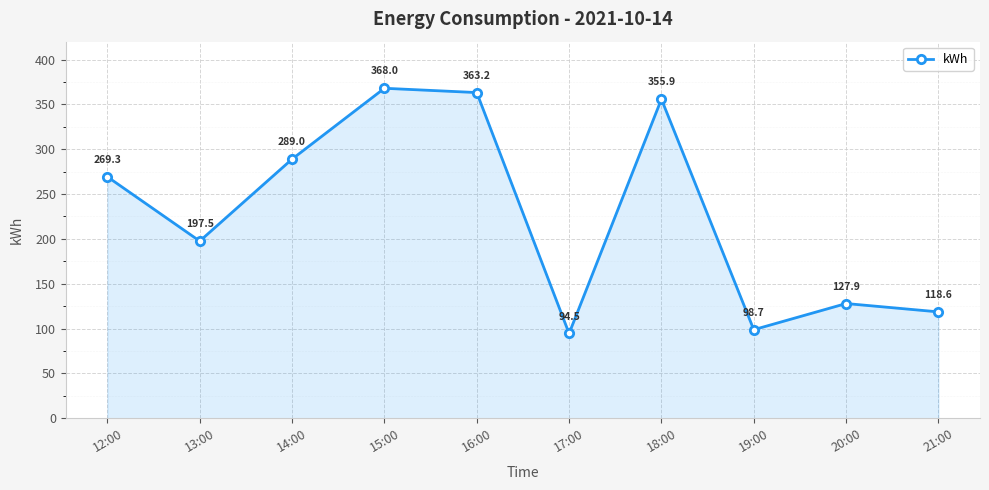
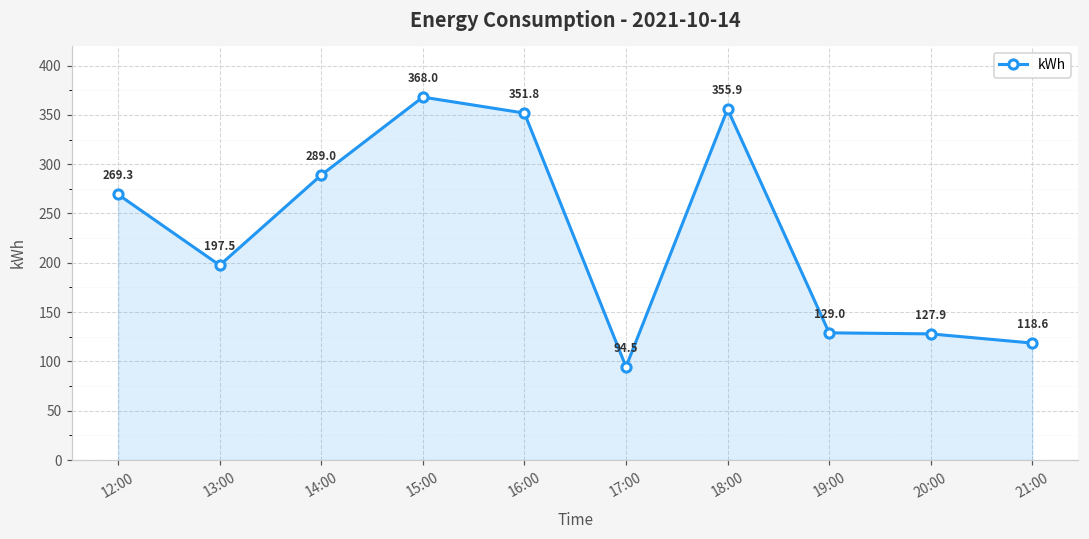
  {
    "12:00": 269.3,
    "13:00": 197.5,
    "14:00": 289.0,
    "15:00": 368.0,
-   "16:00": 363.2,
+   "16:00": 351.8,
    "17:00": 94.5,
    "18:00": 355.9,
-   "19:00": 98.7,
+   "19:00": 129.0,
    "20:00": 127.9,
    "21:00": 118.6
  }
